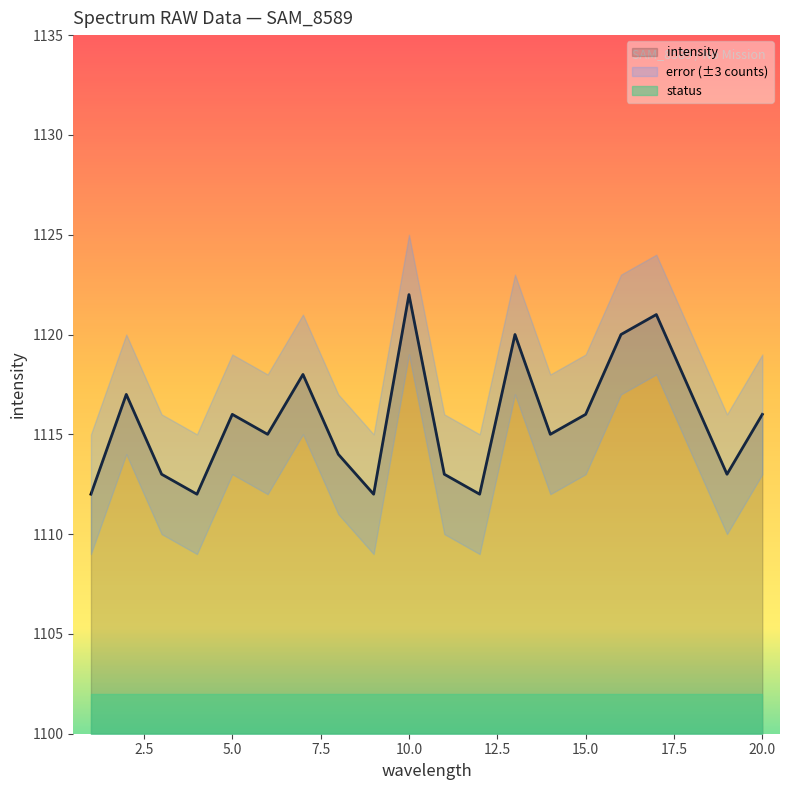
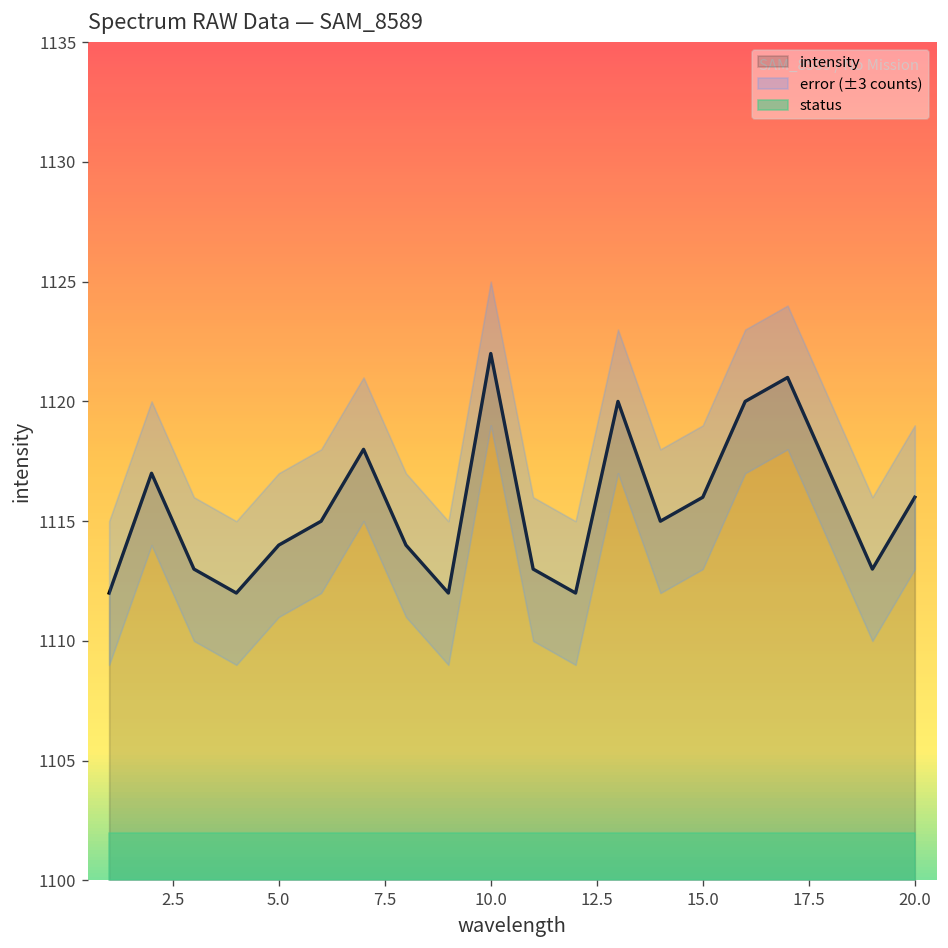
  {
    "intensity": {
-     "5.0": 1116,
+     "5.0": 1114,
      "10.0": 1122,
      "15.0": 1116,
      "20.0": 1116
    },
    "status": {
      "5.0": 1102,
      "10.0": 1102,
      "15.0": 1102,
      "20.0": 1102
    }
  }
